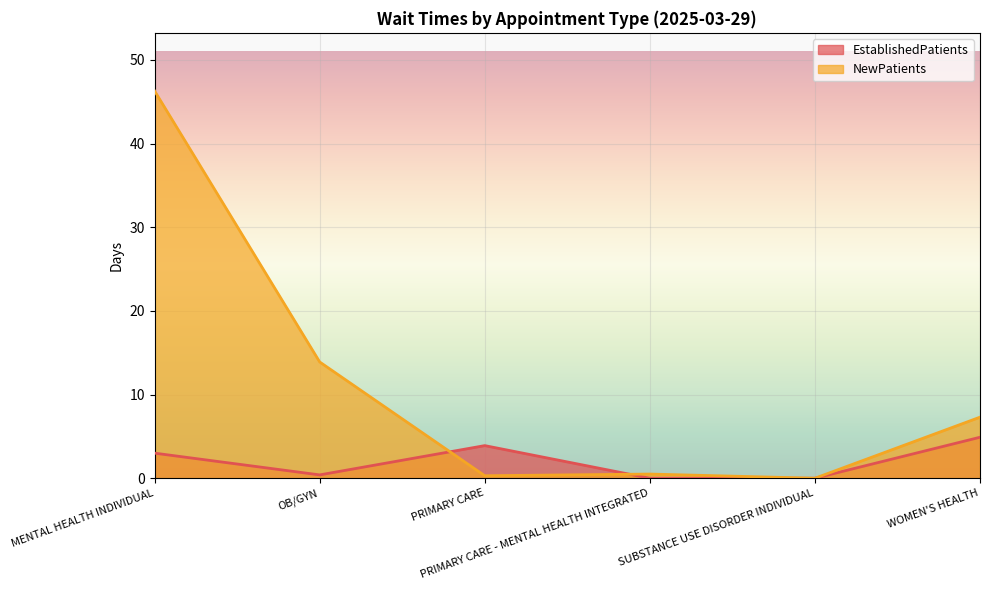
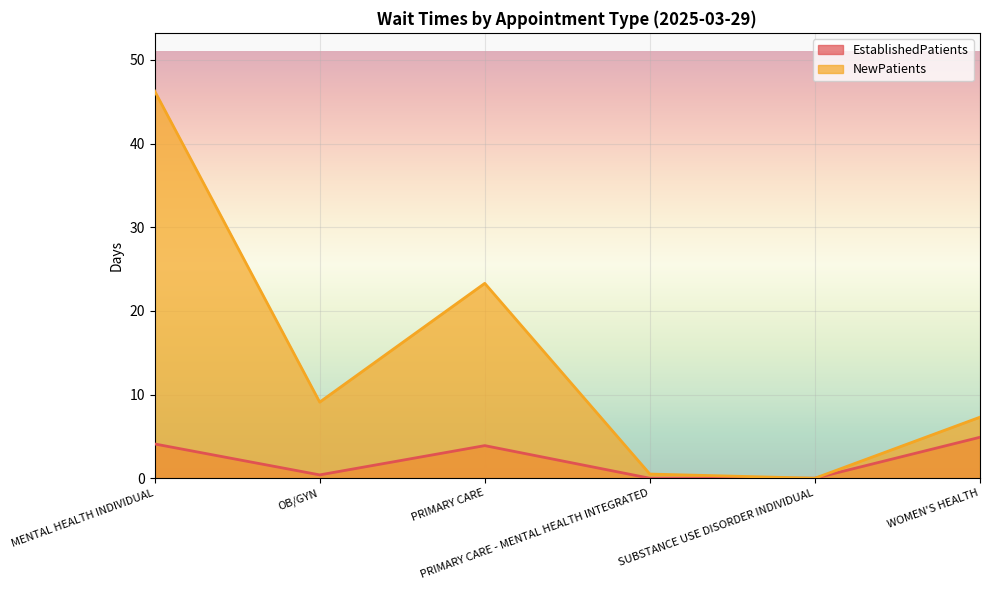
  {
    "EstablishedPatients": {
-     "MENTAL HEALTH INDIVIDUAL": 3,
+     "MENTAL HEALTH INDIVIDUAL": 4,
      "OB/GYN": 0,
      "PRIMARY CARE": 4,
      "PRIMARY CARE - MENTAL HEALTH INTEGRATED": 0,
      "WOMEN'S HEALTH": 5
    },
    "NewPatients": {
      "MENTAL HEALTH INDIVIDUAL": 46,
-     "OB/GYN": 14,
-     "PRIMARY CARE": 0,
+     "OB/GYN": 9,
+     "PRIMARY CARE": 23,
      "PRIMARY CARE - MENTAL HEALTH INTEGRATED": 1,
      "WOMEN'S HEALTH": 7
    }
  }
